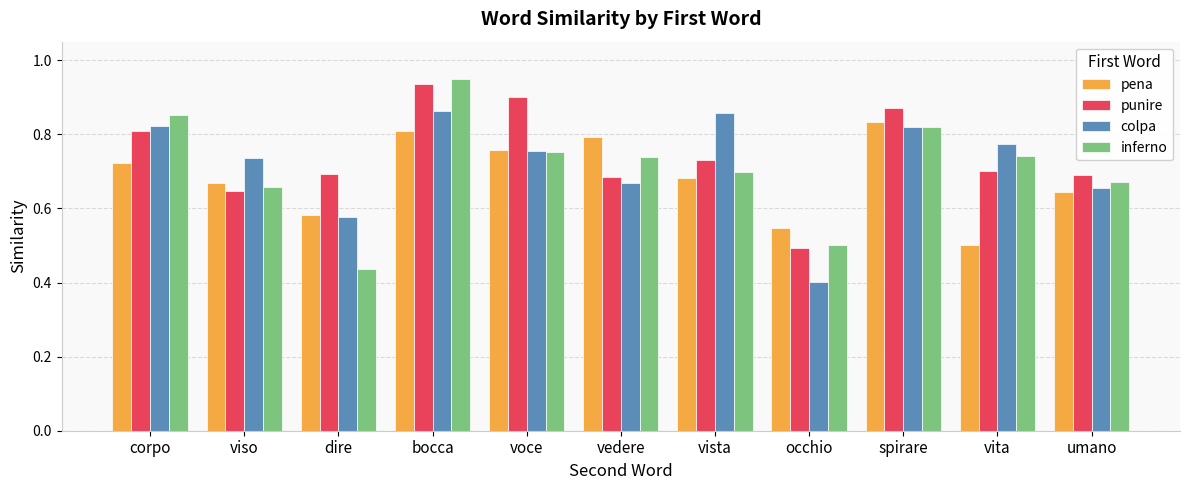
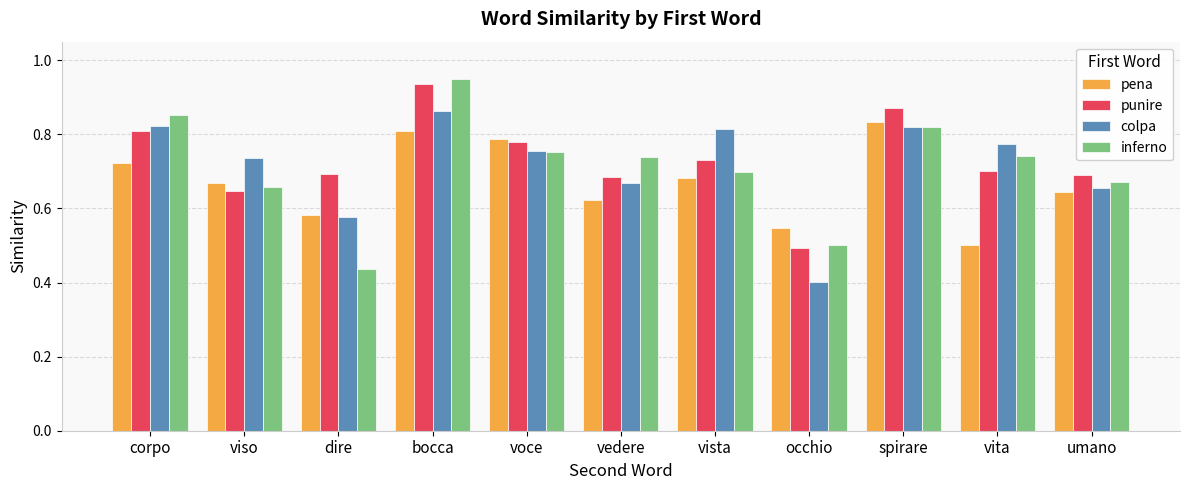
  {
    "pena": {
      "corpo": 0.72,
      "viso": 0.67,
      "dire": 0.58,
      "bocca": 0.81,
-     "voce": 0.76,
-     "vedere": 0.79,
+     "voce": 0.79,
+     "vedere": 0.62,
      "vista": 0.68,
      "occhio": 0.55,
      "spirare": 0.83,
      "vita": 0.50,
      "umano": 0.64
    },
    "punire": {
      "corpo": 0.81,
      "viso": 0.65,
      "dire": 0.69,
      "bocca": 0.94,
-     "voce": 0.90,
+     "voce": 0.78,
      "vedere": 0.69,
      "vista": 0.73,
      "occhio": 0.49,
      "spirare": 0.87,
      "vita": 0.70,
      "umano": 0.69
    },
    "colpa": {
      "corpo": 0.82,
      "viso": 0.74,
      "dire": 0.58,
      "bocca": 0.86,
      "voce": 0.76,
      "vedere": 0.67,
-     "vista": 0.86,
+     "vista": 0.82,
      "occhio": 0.40,
      "spirare": 0.82,
      "vita": 0.78,
      "umano": 0.65
    },
    "inferno": {
      "corpo": 0.85,
      "viso": 0.66,
      "dire": 0.44,
      "bocca": 0.95,
      "voce": 0.75,
      "vedere": 0.74,
      "vista": 0.70,
      "occhio": 0.50,
      "spirare": 0.82,
      "vita": 0.74,
      "umano": 0.67
    }
  }
